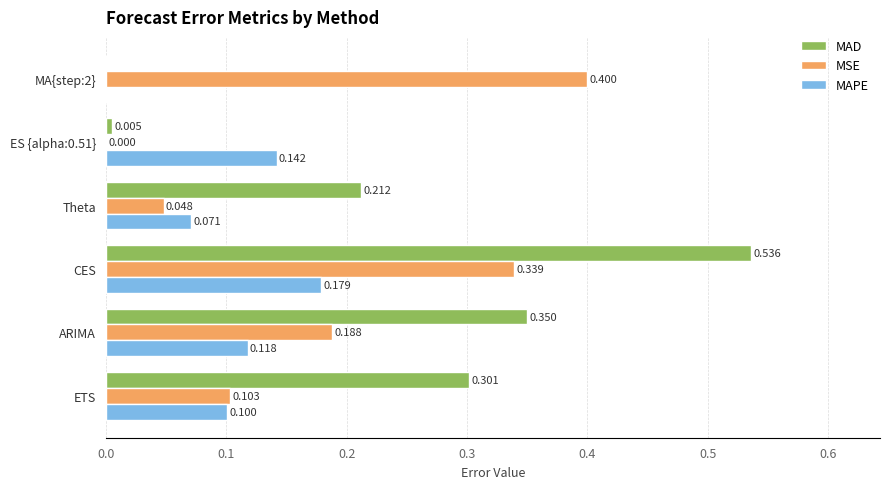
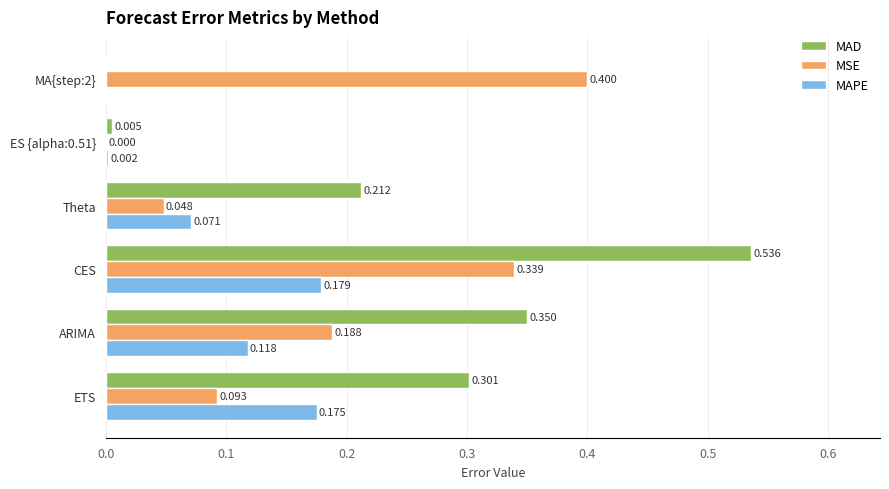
  {
    "MAD": {
      "ES {alpha:0.51}": 0.005,
      "Theta": 0.212,
      "CES": 0.536,
      "ARIMA": 0.350,
      "ETS": 0.301
    },
    "MSE": {
      "MA{step:2}": 0.400,
      "ES {alpha:0.51}": 0.000,
      "Theta": 0.048,
      "CES": 0.339,
      "ARIMA": 0.188,
-     "ETS": 0.103
+     "ETS": 0.093
    },
    "MAPE": {
-     "ES {alpha:0.51}": 0.142,
+     "ES {alpha:0.51}": 0.002,
      "Theta": 0.071,
      "CES": 0.179,
      "ARIMA": 0.118,
-     "ETS": 0.100
+     "ETS": 0.175
    }
  }
